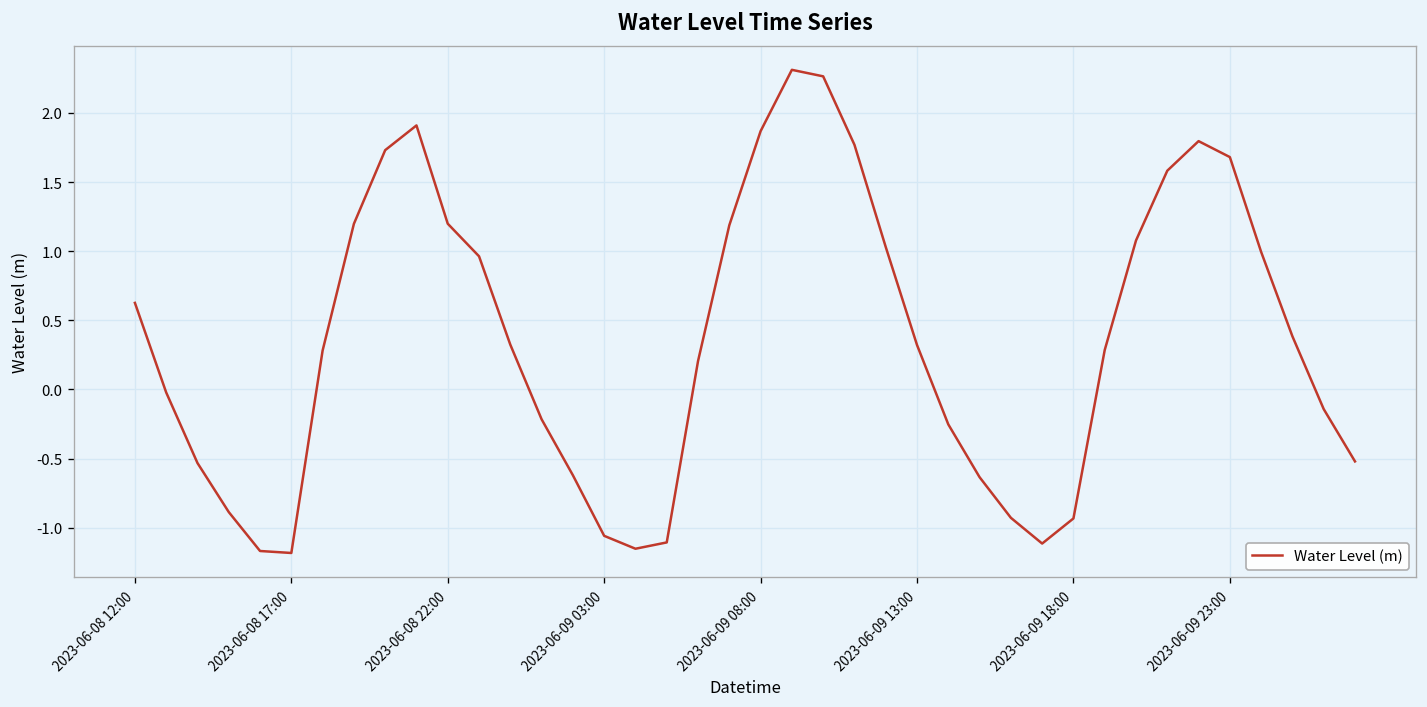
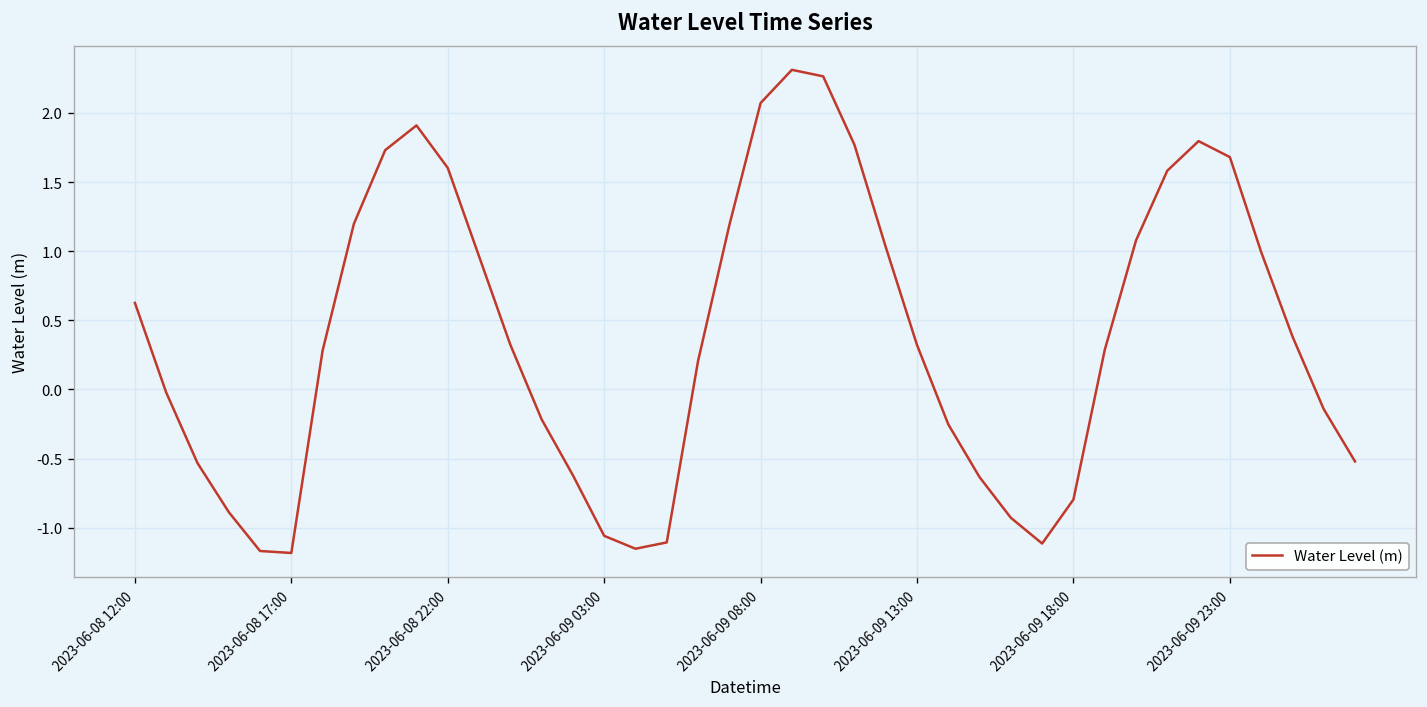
  {
    "2023-06-08 12:00": 0.63,
    "2023-06-08 17:00": -1.18,
-   "2023-06-08 22:00": 1.20,
+   "2023-06-08 22:00": 1.60,
    "2023-06-09 03:00": -1.06,
-   "2023-06-09 08:00": 1.87,
+   "2023-06-09 08:00": 2.07,
    "2023-06-09 13:00": 0.32,
-   "2023-06-09 18:00": -0.93,
+   "2023-06-09 18:00": -0.80,
    "2023-06-09 23:00": 1.68
  }
